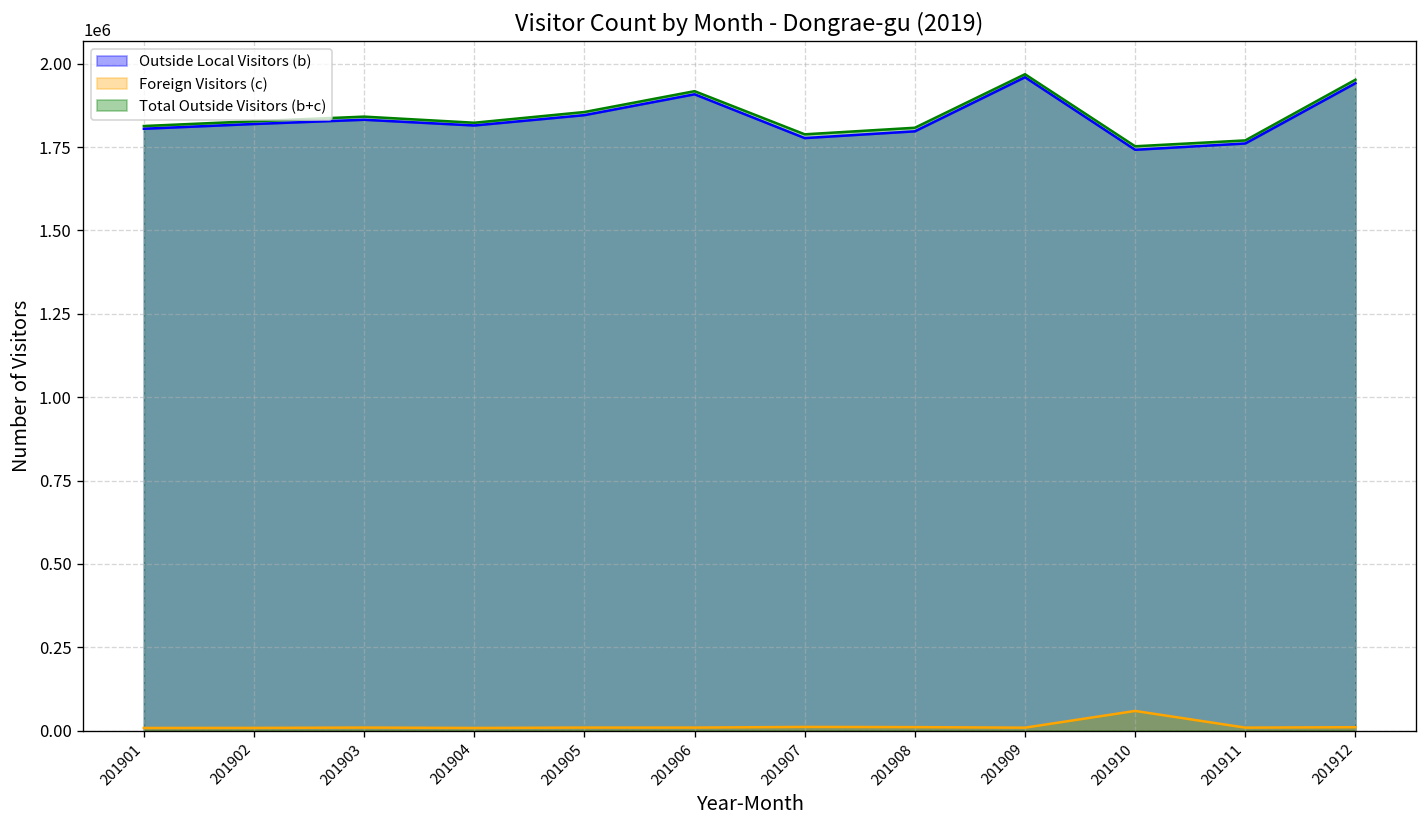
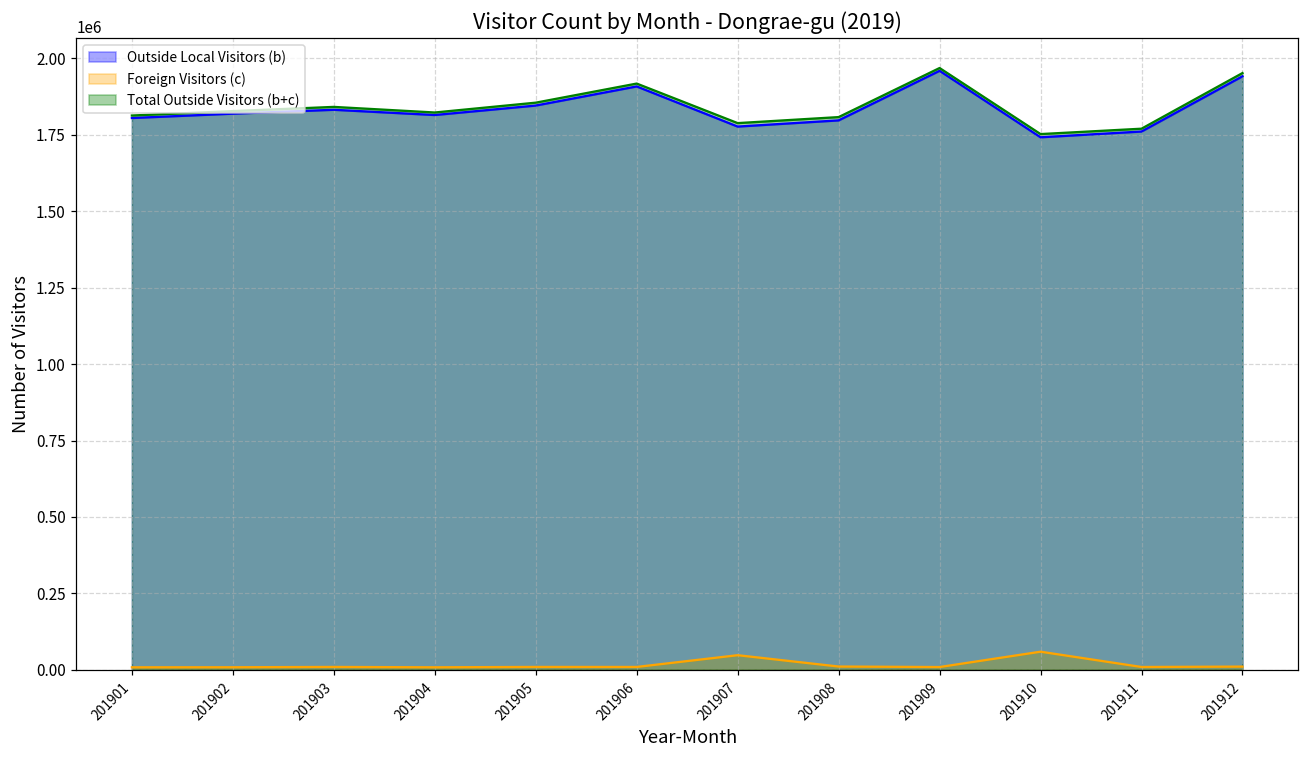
  {
    "Outside Local Visitors (b)": {
      "201903": 1830000,
      "201905": 1850000,
      "201906": 1910000,
      "201907": 1780000,
      "201908": 1800000,
      "201909": 1960000,
      "201910": 1740000,
      "201911": 1760000,
      "201912": 1940000
    },
    "Foreign Visitors (c)": {
      "201901": 10000,
      "201902": 10000,
      "201903": 10000,
      "201904": 10000,
      "201905": 10000,
      "201906": 10000,
-     "201907": 10000,
+     "201907": 50000,
      "201908": 10000,
      "201909": 10000,
      "201910": 60000,
      "201911": 10000,
      "201912": 10000
    },
    "Total Outside Visitors (b+c)": {
      "201903": 1840000,
      "201905": 1860000,
      "201906": 1920000,
      "201907": 1790000,
      "201908": 1810000,
      "201909": 1970000,
      "201910": 1750000,
      "201911": 1770000,
      "201912": 1950000
    }
  }
